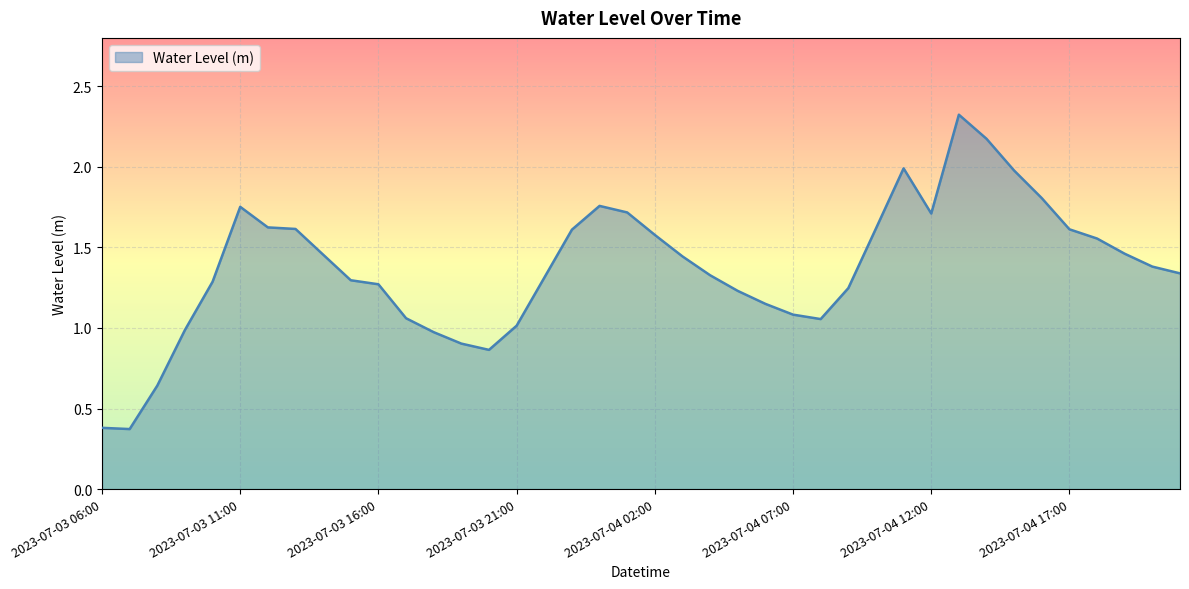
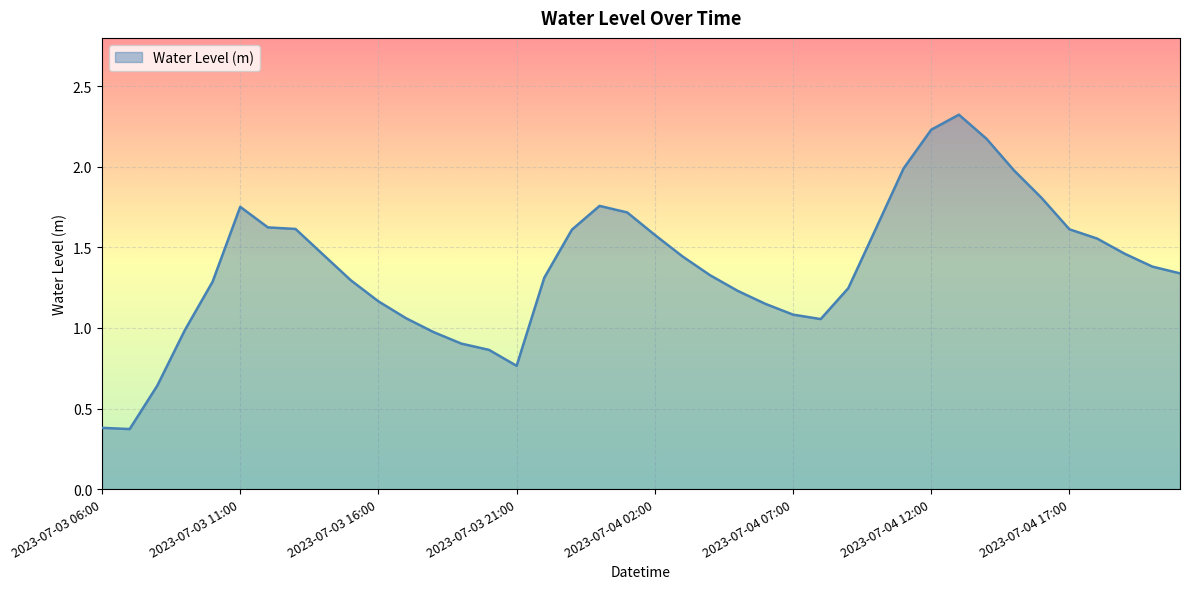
  {
    "2023-07-03 06:00": 0.38,
    "2023-07-03 11:00": 1.75,
-   "2023-07-03 16:00": 1.27,
-   "2023-07-03 21:00": 1.01,
+   "2023-07-03 16:00": 1.17,
+   "2023-07-03 21:00": 0.76,
    "2023-07-04 02:00": 1.58,
    "2023-07-04 07:00": 1.08,
-   "2023-07-04 12:00": 1.71,
+   "2023-07-04 12:00": 2.23,
    "2023-07-04 17:00": 1.61
  }
